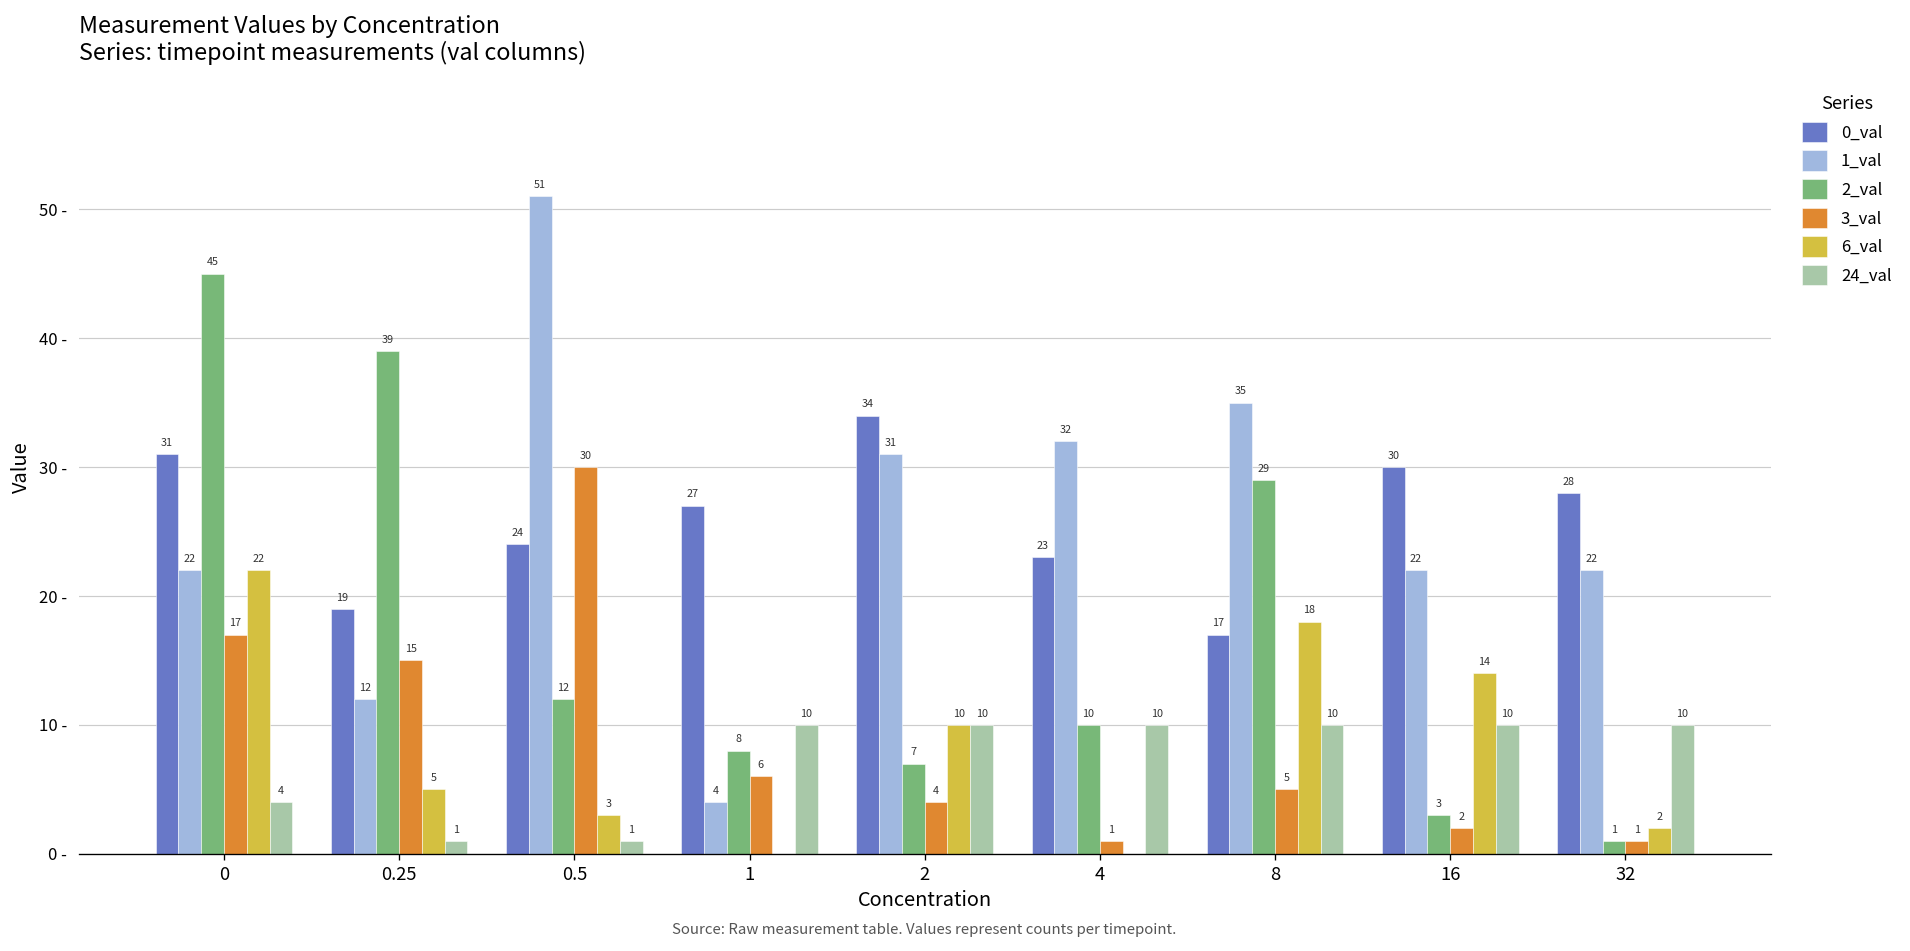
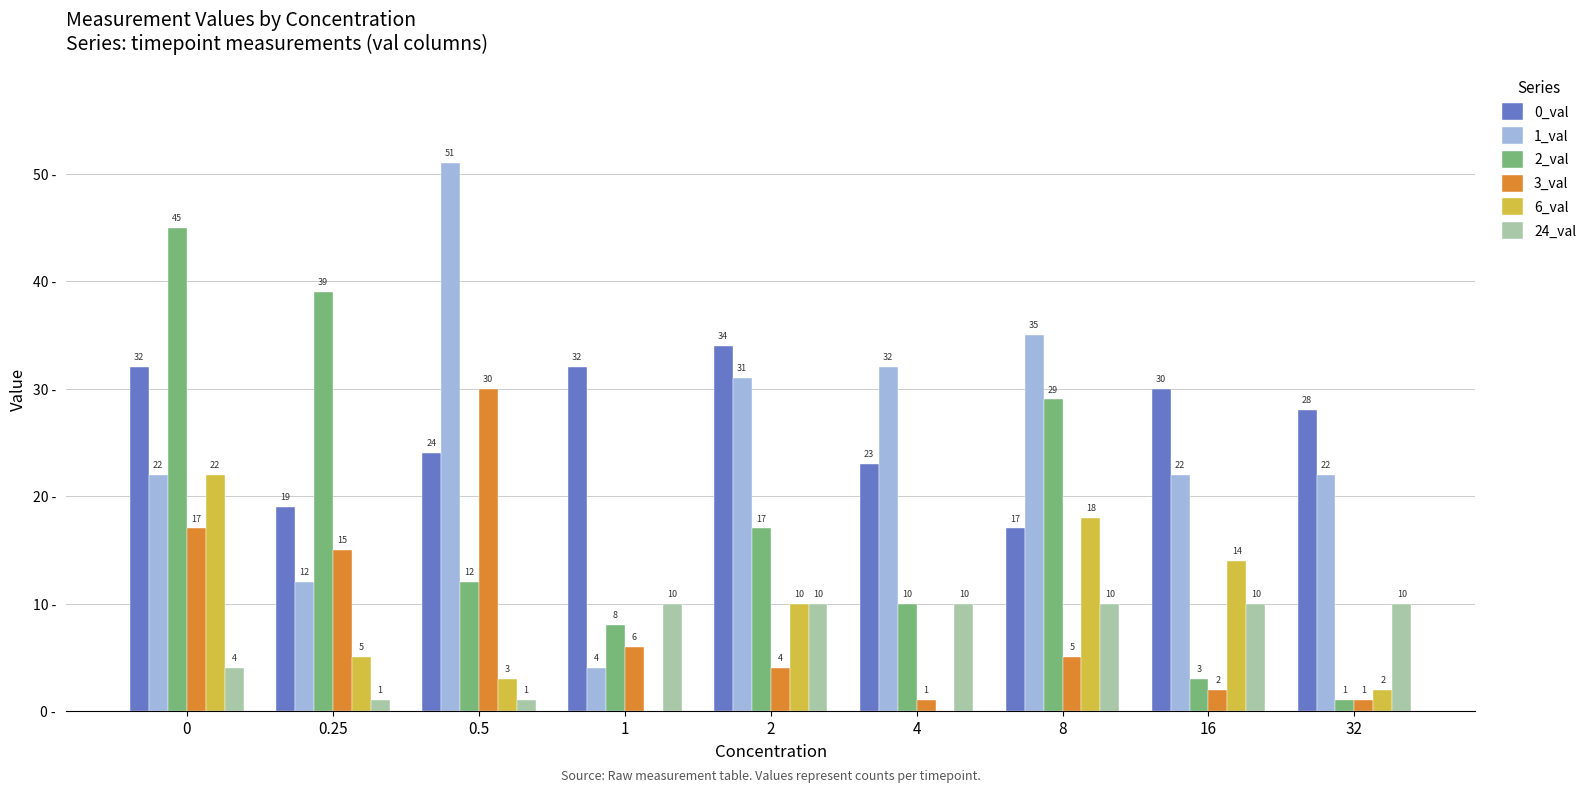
  {
    "0_val": {
-     "0": 31,
+     "0": 32,
      "0.25": 19,
      "0.5": 24,
-     "1": 27,
+     "1": 32,
      "2": 34,
      "4": 23,
      "8": 17,
      "16": 30,
      "32": 28
    },
    "2_val": {
      "0": 45,
      "0.25": 39,
      "0.5": 12,
      "1": 8,
-     "2": 7,
+     "2": 17,
      "4": 10,
      "8": 29,
      "16": 3,
      "32": 1
    }
  }
